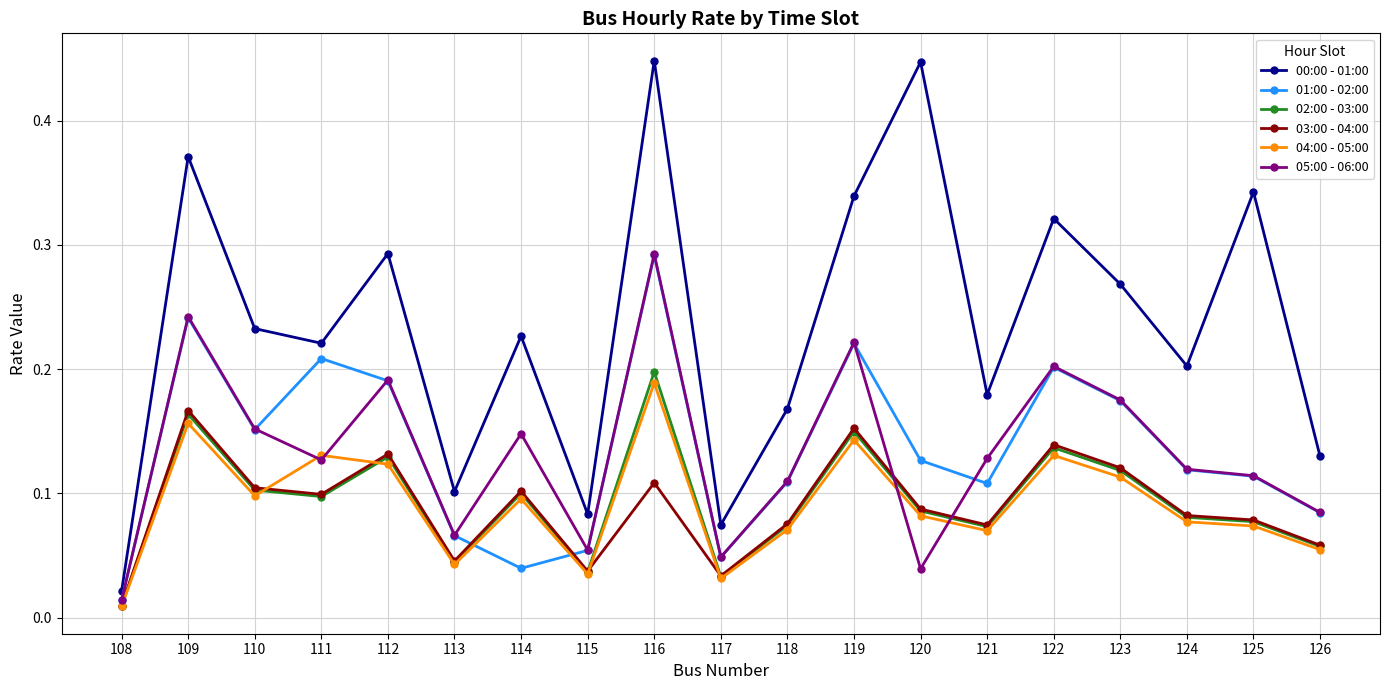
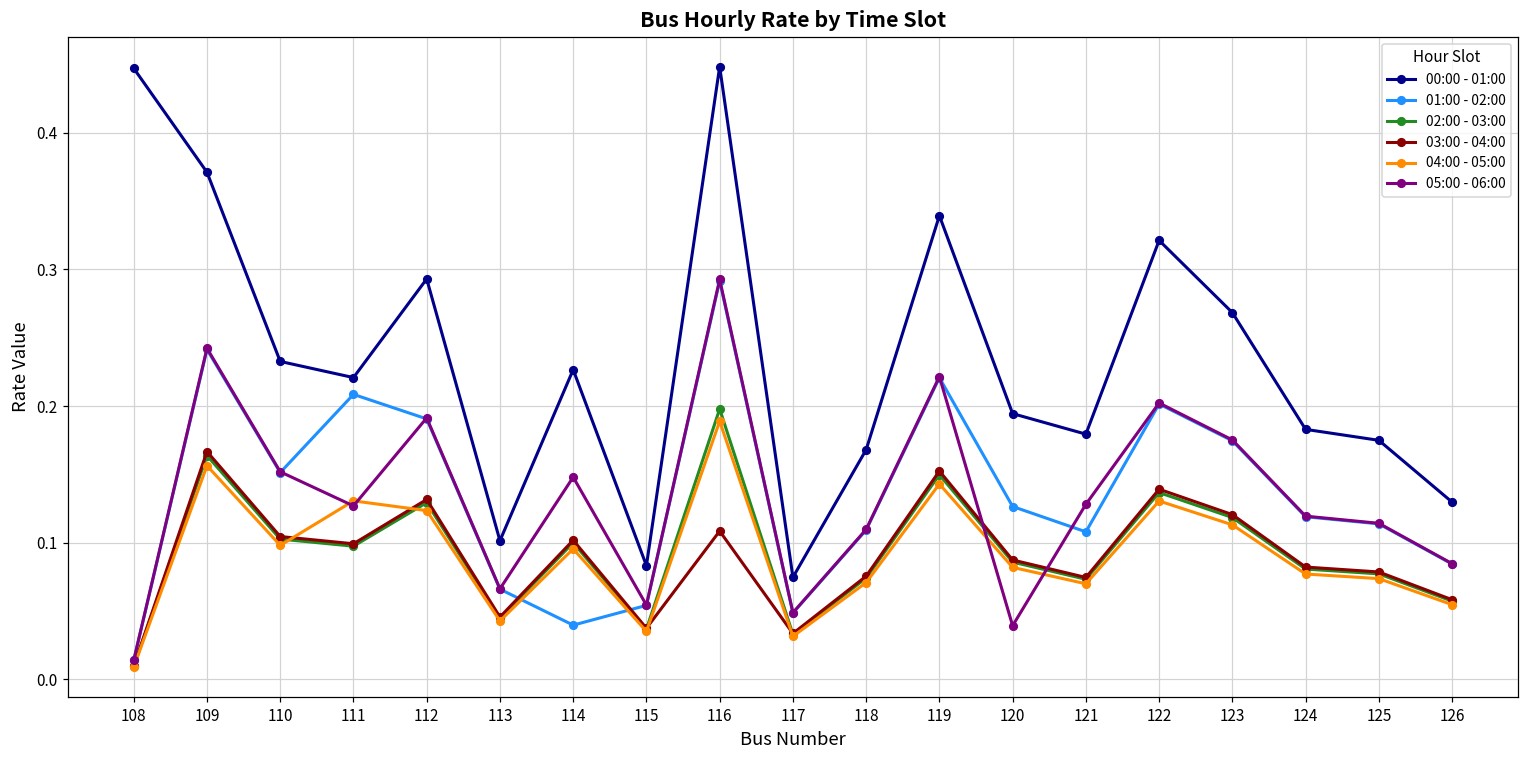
  {
    "00:00 - 01:00": {
-     "108": 0.021,
+     "108": 0.447,
      "109": 0.371,
      "110": 0.233,
      "111": 0.221,
      "112": 0.293,
      "113": 0.101,
      "114": 0.227,
      "115": 0.083,
      "116": 0.448,
      "117": 0.075,
      "118": 0.168,
      "119": 0.339,
-     "120": 0.447,
+     "120": 0.194,
      "121": 0.179,
      "122": 0.321,
      "123": 0.268,
-     "124": 0.203,
-     "125": 0.343,
+     "124": 0.183,
+     "125": 0.175,
      "126": 0.130
    },
    "01:00 - 02:00": {
      "111": 0.209,
      "114": 0.040,
      "120": 0.126,
      "121": 0.108
    },
    "02:00 - 03:00": {
      "109": 0.164,
      "112": 0.129,
      "116": 0.198,
      "119": 0.150,
      "122": 0.137,
      "123": 0.118
    },
    "03:00 - 04:00": {
      "109": 0.167,
      "112": 0.132,
      "116": 0.109,
      "119": 0.152,
      "122": 0.139,
      "123": 0.121
    },
    "04:00 - 05:00": {
      "109": 0.156,
      "110": 0.098,
      "111": 0.131,
      "112": 0.123,
      "114": 0.095,
      "116": 0.189,
      "118": 0.071,
      "119": 0.143,
      "120": 0.082,
      "121": 0.070,
      "122": 0.131,
      "123": 0.113,
      "124": 0.077,
      "125": 0.074,
      "126": 0.055
    },
    "05:00 - 06:00": {
      "111": 0.127,
      "114": 0.148,
      "120": 0.039,
      "121": 0.128
    }
  }
